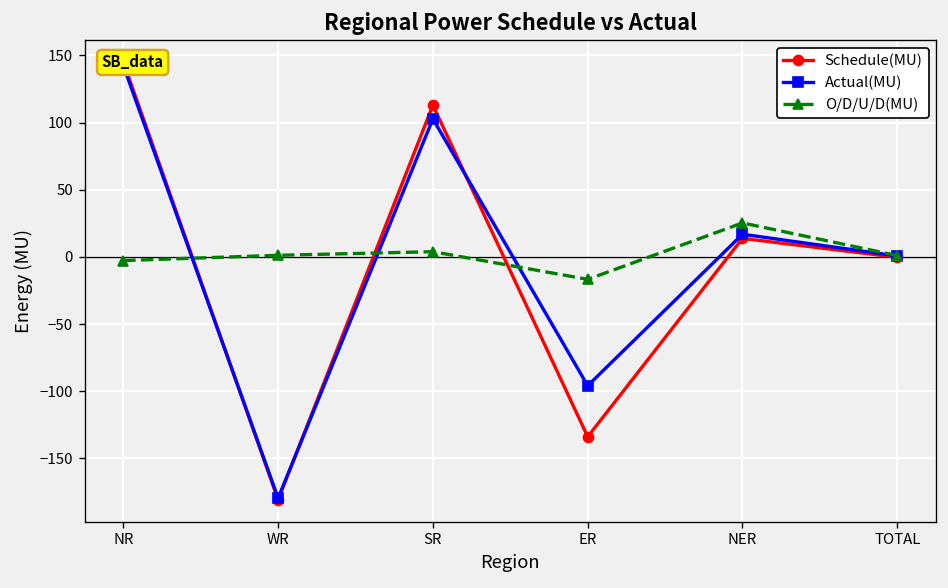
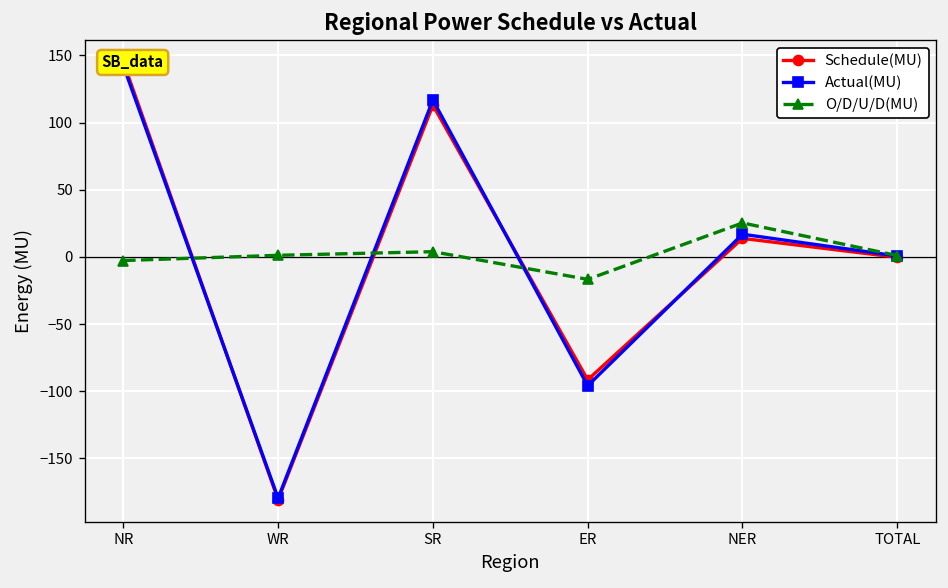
  {
    "Schedule(MU)": {
      "SR": 113,
-     "ER": -134,
+     "ER": -92,
      "NER": 14
    },
    "Actual(MU)": {
-     "SR": 103,
+     "SR": 117,
      "ER": -96,
      "NER": 17
    },
    "O/D/U/D(MU)": {
      "NR": -3,
      "WR": 1,
      "SR": 4,
      "ER": -17,
      "NER": 25
    }
  }
